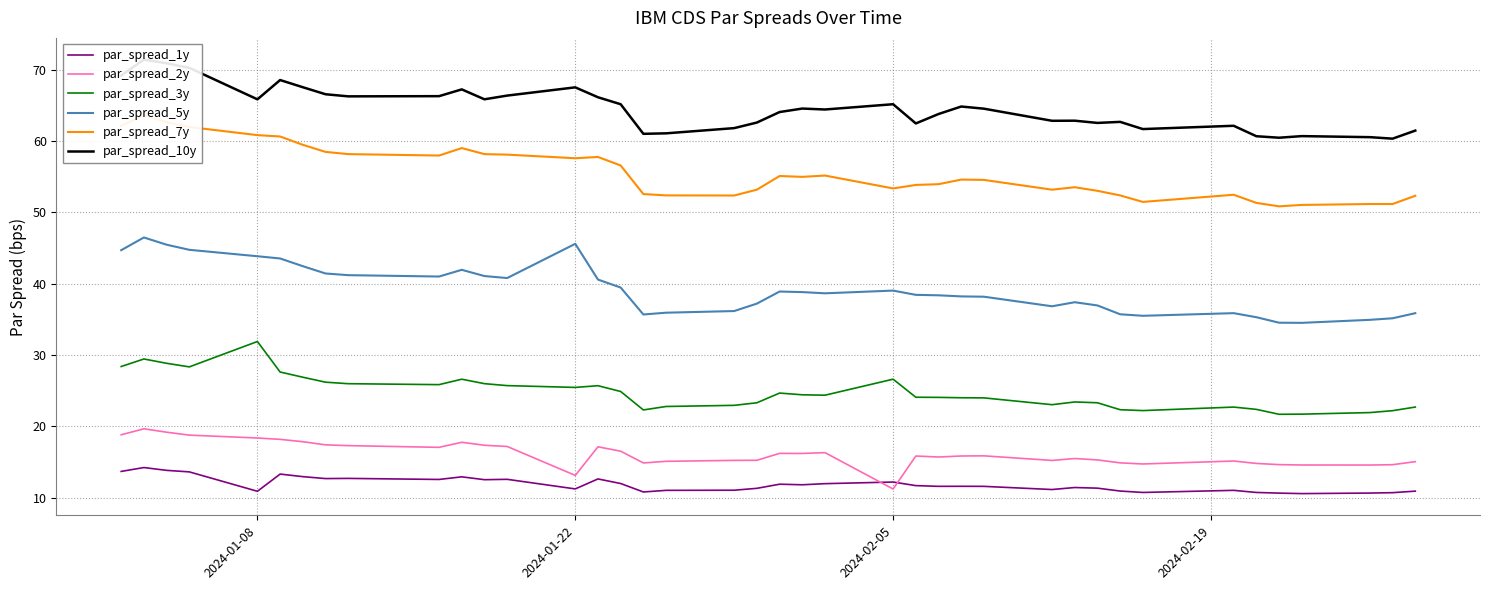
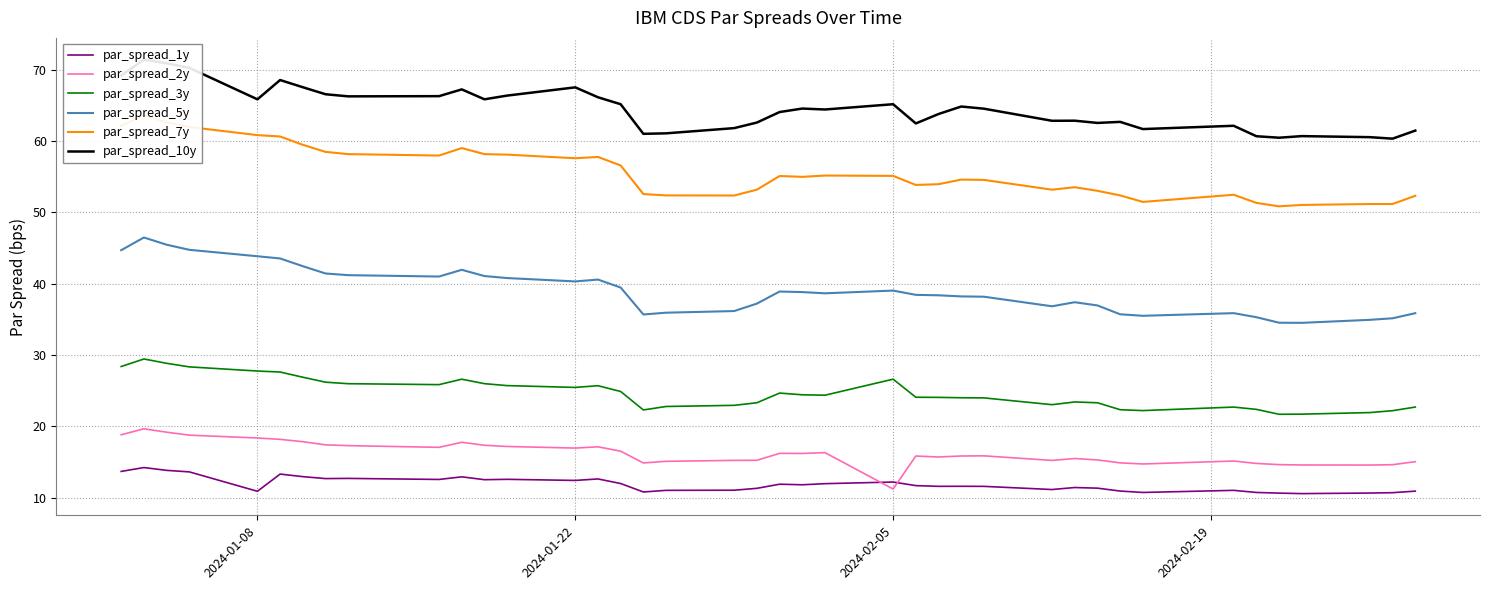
  {
    "par_spread_1y": {
      "2024-01-08": 11,
-     "2024-01-22": 11,
+     "2024-01-22": 12,
      "2024-02-05": 12
    },
    "par_spread_2y": {
      "2024-01-08": 18,
-     "2024-01-22": 13,
+     "2024-01-22": 17,
      "2024-02-05": 11
    },
    "par_spread_3y": {
-     "2024-01-08": 32,
+     "2024-01-08": 28,
      "2024-01-22": 25,
      "2024-02-05": 27
    },
    "par_spread_5y": {
      "2024-01-08": 44,
-     "2024-01-22": 46,
+     "2024-01-22": 40,
      "2024-02-05": 39
    },
    "par_spread_7y": {
      "2024-01-08": 61,
      "2024-01-22": 58,
-     "2024-02-05": 53
+     "2024-02-05": 55
    },
    "par_spread_10y": {
      "2024-01-08": 66,
      "2024-01-22": 68,
      "2024-02-05": 65
    }
  }
